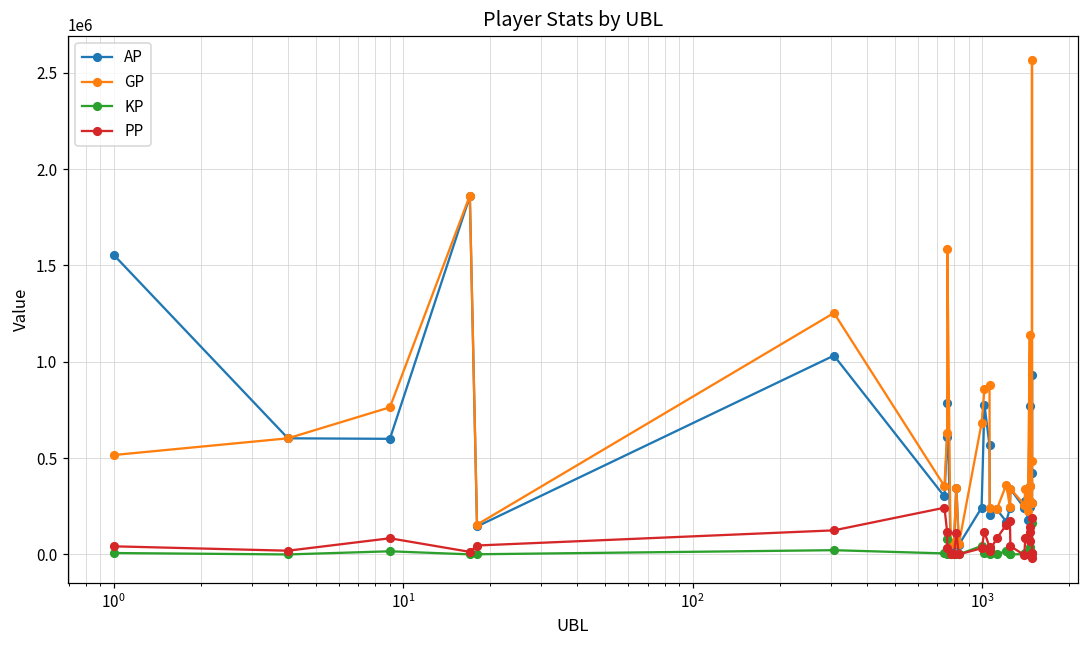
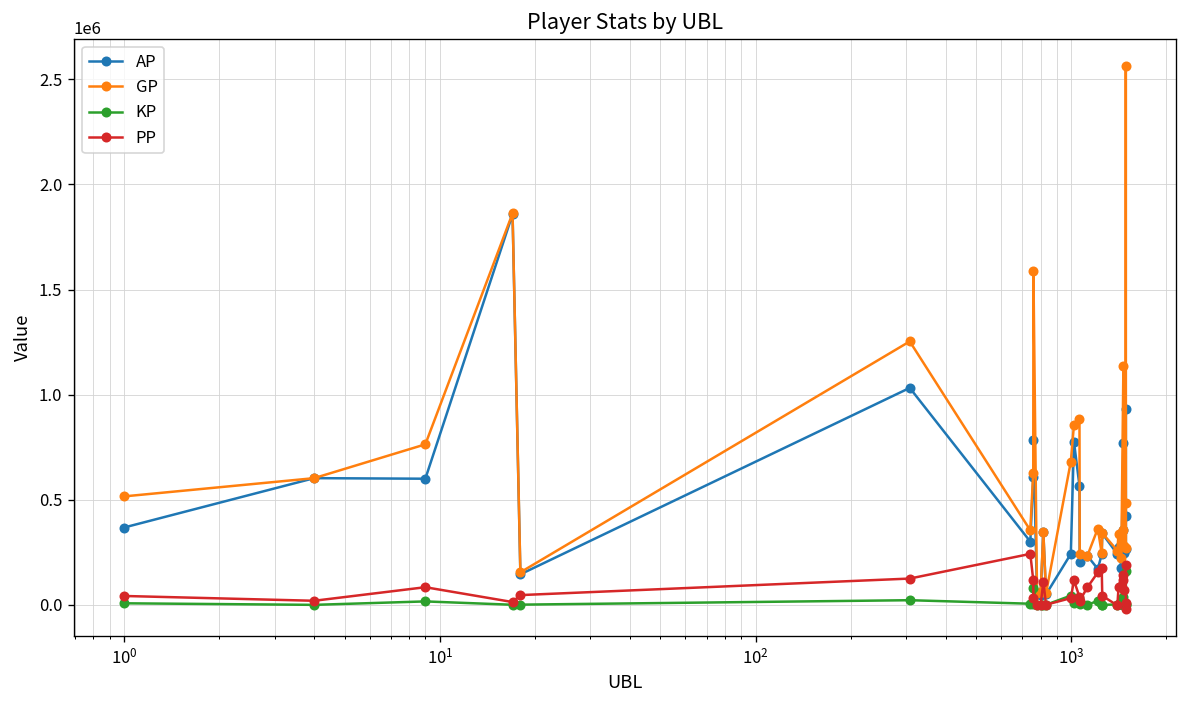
  {
    "AP": {
-     "10^0": 1550000
+     "10^0": 370000
    },
    "GP": {
      "10^0": 520000
    },
    "KP": {
      "10^0": 10000
    },
    "PP": {
      "10^0": 40000
    }
  }
